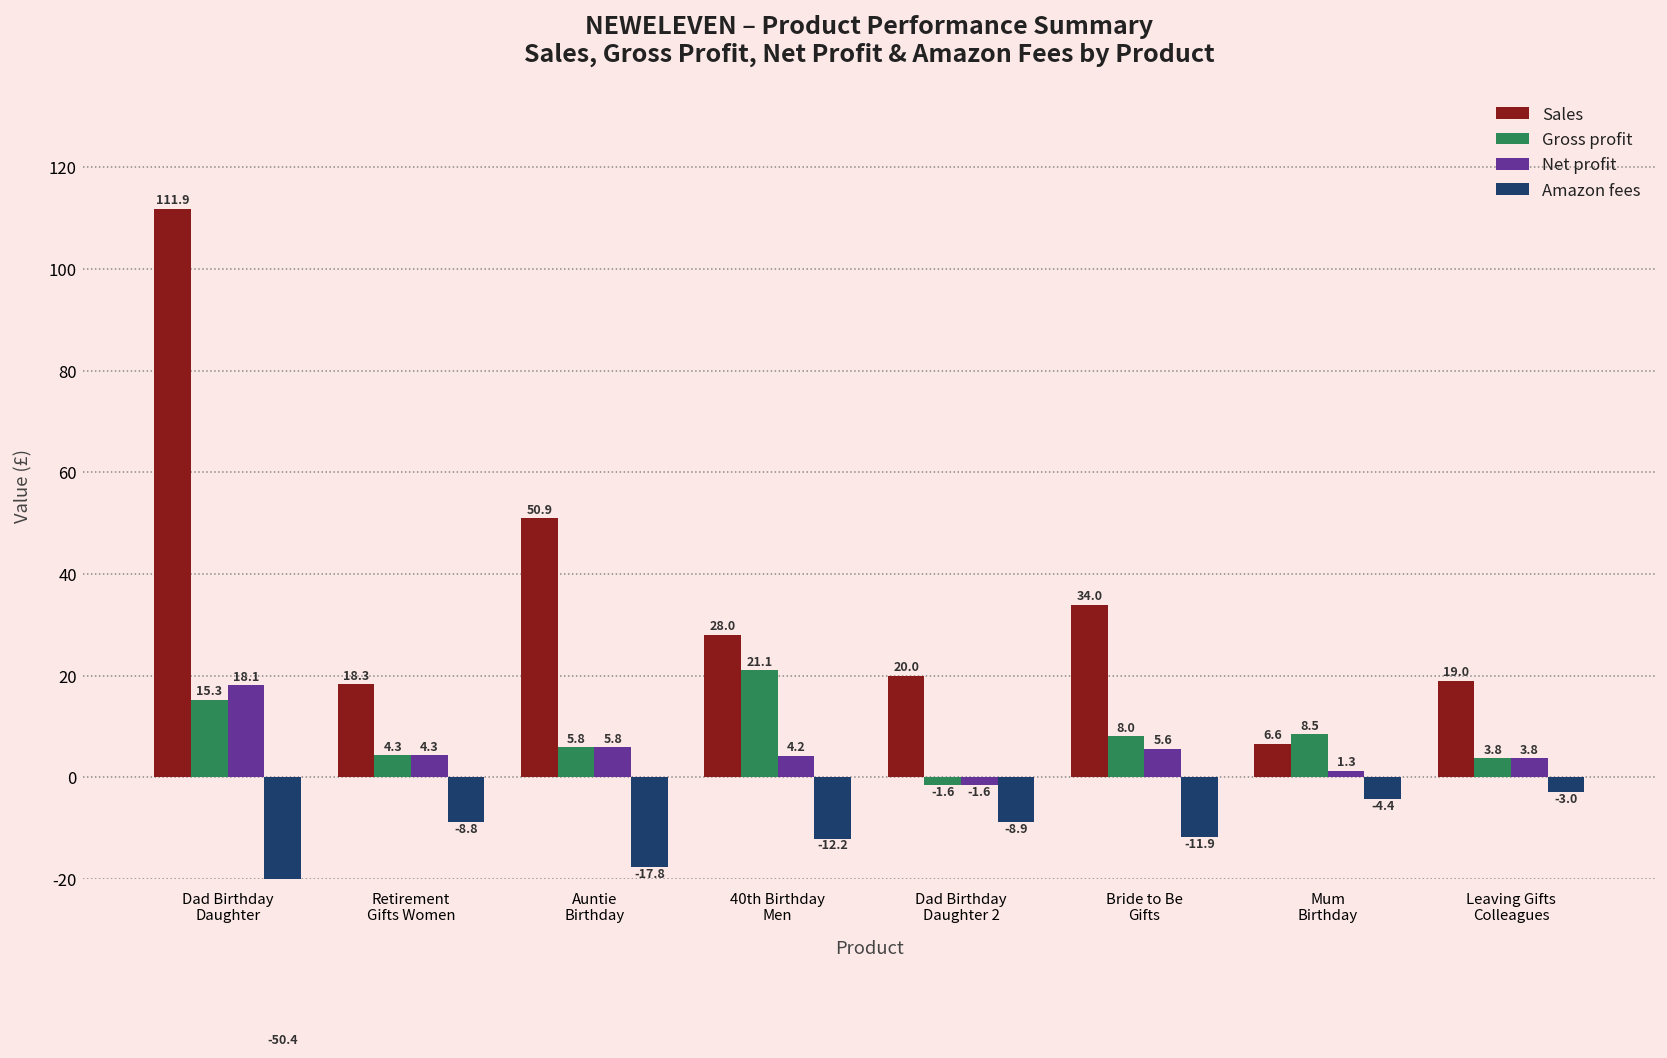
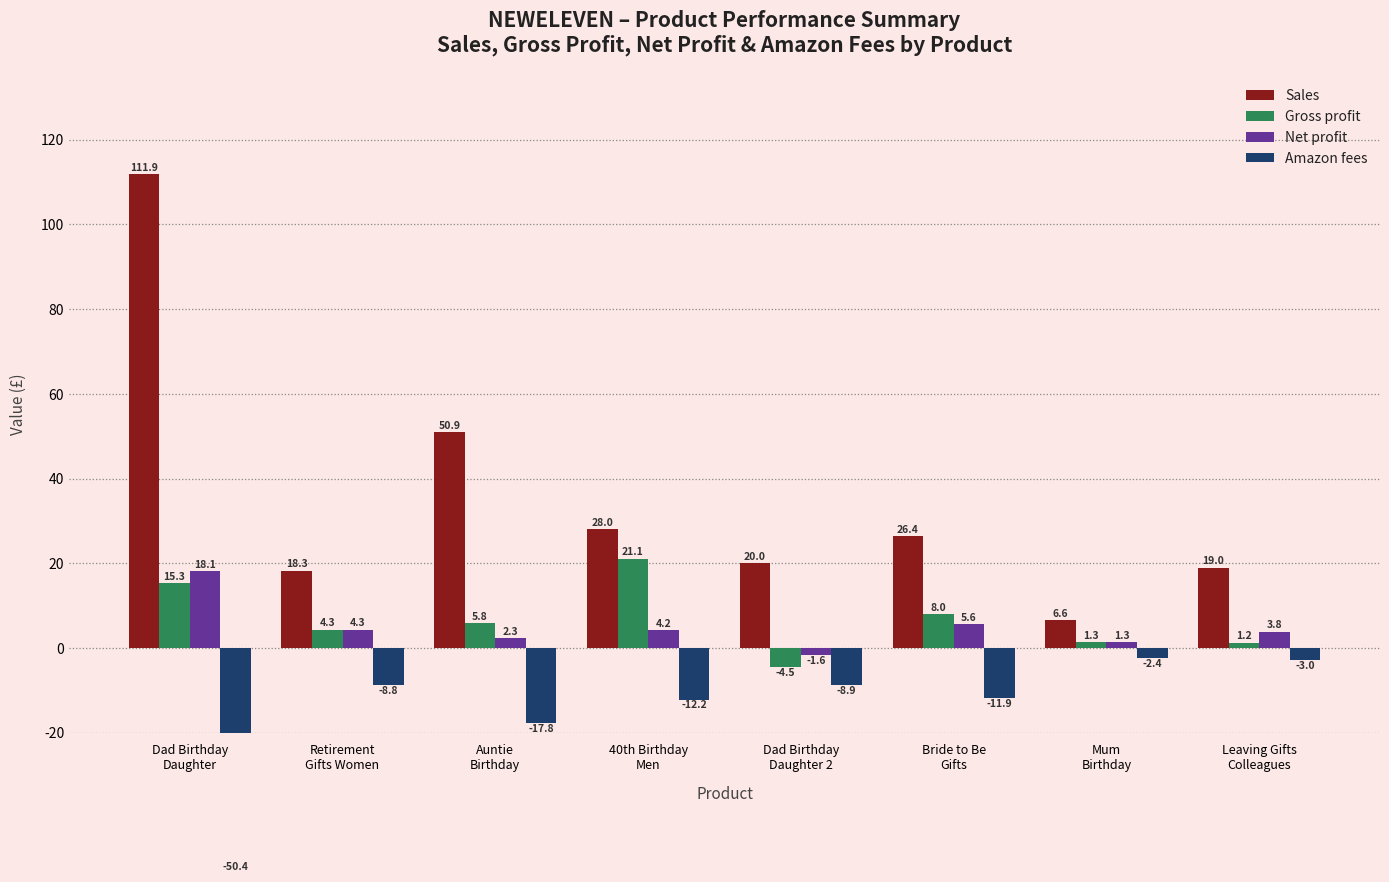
  {
    "Sales": {
      "Dad Birthday Daughter": 111.9,
      "Retirement Gifts Women": 18.3,
      "Auntie Birthday": 50.9,
      "40th Birthday Men": 28.0,
      "Dad Birthday Daughter 2": 20.0,
-     "Bride to Be Gifts": 34.0,
+     "Bride to Be Gifts": 26.4,
      "Mum Birthday": 6.6,
      "Leaving Gifts Colleagues": 19.0
    },
    "Gross profit": {
      "Dad Birthday Daughter": 15.3,
      "Retirement Gifts Women": 4.3,
      "Auntie Birthday": 5.8,
      "40th Birthday Men": 21.1,
-     "Dad Birthday Daughter 2": -1.6,
+     "Dad Birthday Daughter 2": -4.5,
      "Bride to Be Gifts": 8.0,
-     "Mum Birthday": 8.5,
-     "Leaving Gifts Colleagues": 3.8
+     "Mum Birthday": 1.3,
+     "Leaving Gifts Colleagues": 1.2
    },
    "Net profit": {
      "Dad Birthday Daughter": 18.1,
      "Retirement Gifts Women": 4.3,
-     "Auntie Birthday": 5.8,
+     "Auntie Birthday": 2.3,
      "40th Birthday Men": 4.2,
      "Dad Birthday Daughter 2": -1.6,
      "Bride to Be Gifts": 5.6,
      "Mum Birthday": 1.3,
      "Leaving Gifts Colleagues": 3.8
    },
    "Amazon fees": {
      "Retirement Gifts Women": -8.8,
      "Auntie Birthday": -17.8,
      "40th Birthday Men": -12.2,
      "Dad Birthday Daughter 2": -8.9,
      "Bride to Be Gifts": -11.9,
-     "Mum Birthday": -4.4,
+     "Mum Birthday": -2.4,
      "Leaving Gifts Colleagues": -3.0
    }
  }
